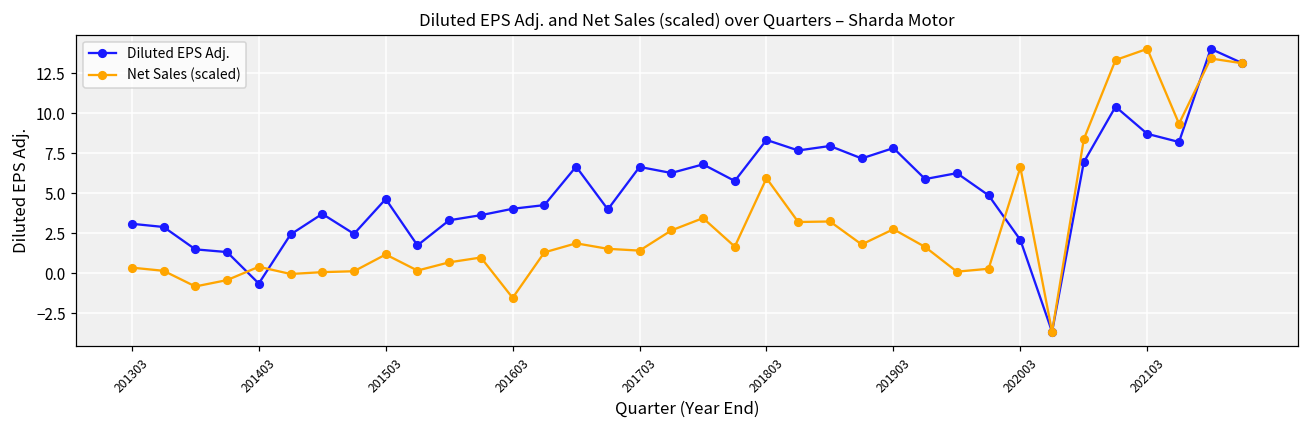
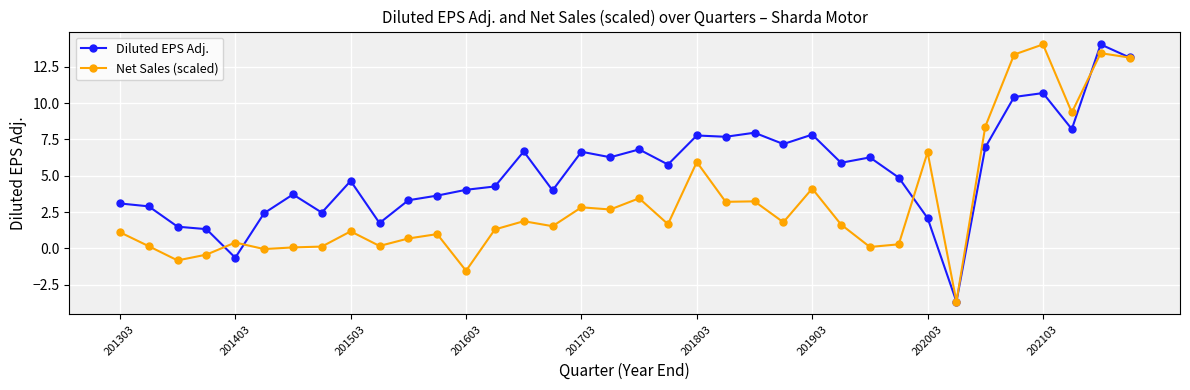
  {
    "Diluted EPS Adj.": {
      "201303": 3.1,
      "201403": -0.7,
      "201503": 4.6,
      "201603": 4.0,
      "201703": 6.7,
-     "201803": 8.3,
+     "201803": 7.8,
      "201903": 7.8,
      "202003": 2.1,
-     "202103": 8.7
+     "202103": 10.7
    },
    "Net Sales (scaled)": {
-     "201303": 0.3,
+     "201303": 1.1,
      "201403": 0.4,
      "201503": 1.2,
      "201603": -1.5,
-     "201703": 1.4,
+     "201703": 2.8,
      "201803": 5.9,
-     "201903": 2.8,
+     "201903": 4.1,
      "202003": 6.6,
      "202103": 14.0
    }
  }
